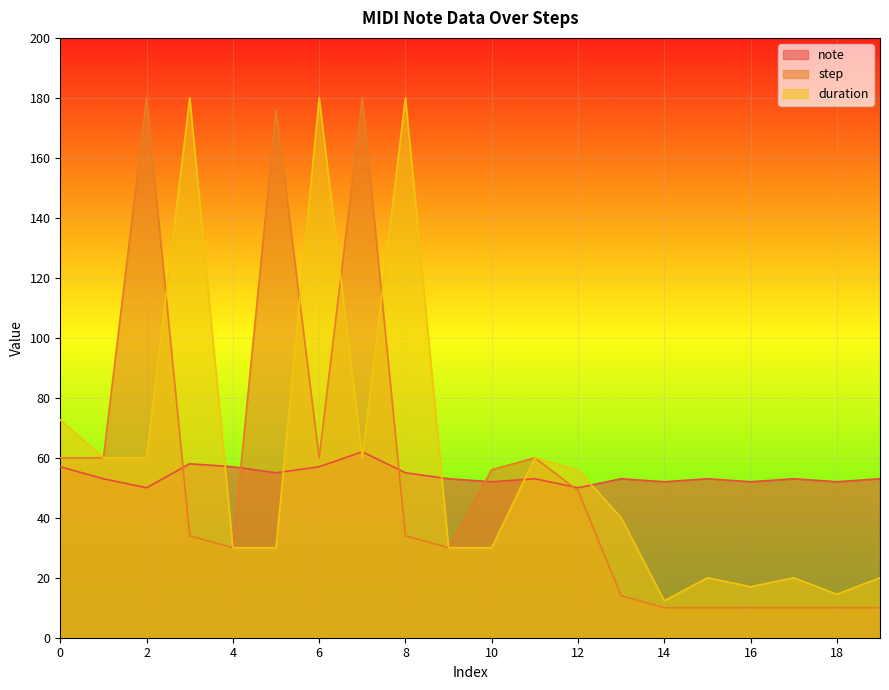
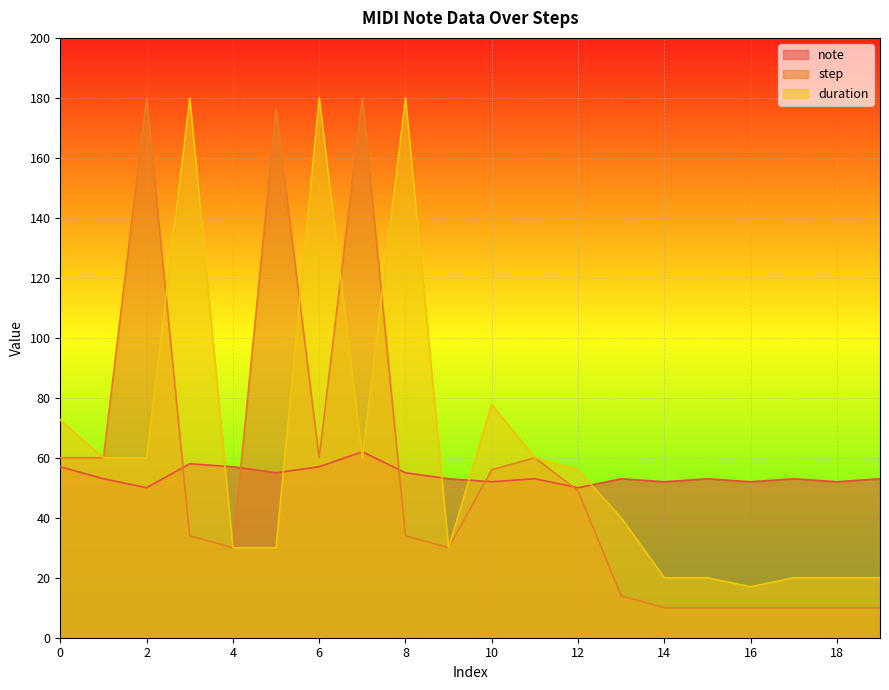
  {
    "duration": {
      "0": 73,
      "2": 60,
      "6": 180,
      "8": 180,
-     "10": 30,
+     "10": 78,
      "12": 56,
-     "14": 12,
+     "14": 20,
      "16": 17,
-     "18": 15
+     "18": 20
    }
  }
